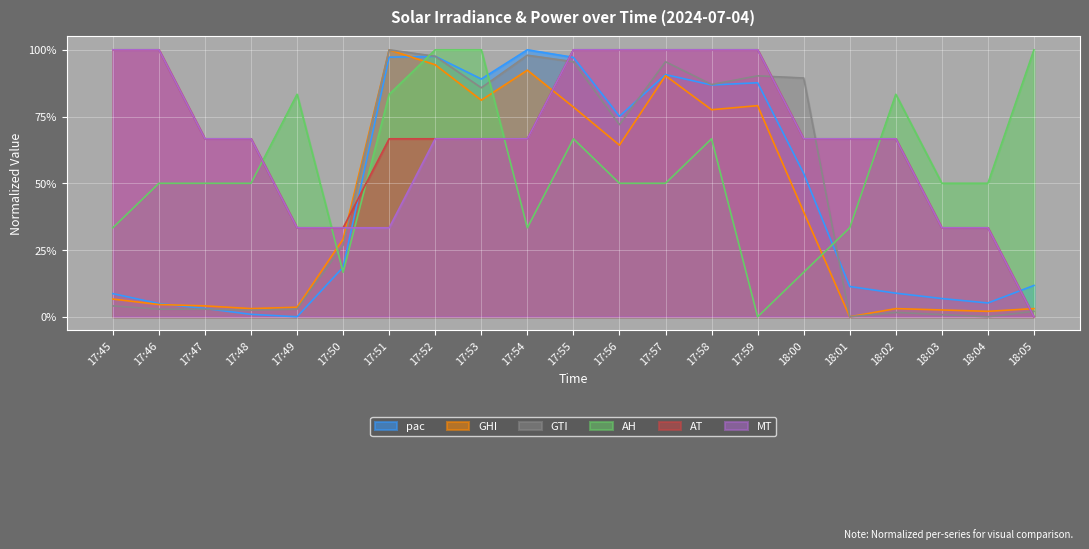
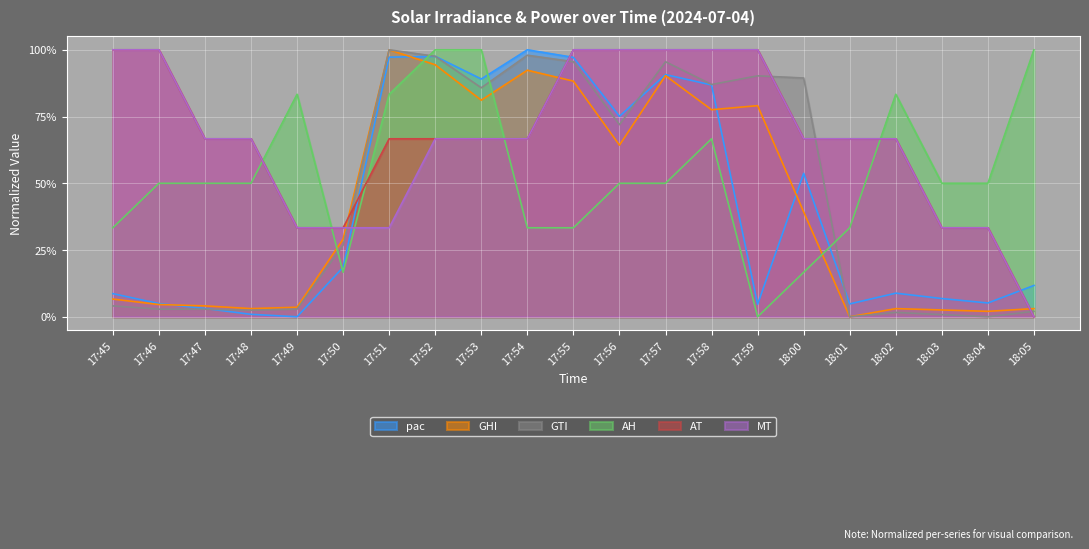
  {
    "pac": {
      "17:45": "9%",
      "17:48": "1%",
      "17:49": "0%",
      "17:50": "19%",
      "17:51": "97%",
      "17:53": "89%",
      "17:54": "100%",
      "17:55": "97%",
      "17:56": "75%",
-     "17:59": "88%",
+     "17:59": "5%",
      "18:00": "54%",
-     "18:01": "11%",
+     "18:01": "5%",
      "18:02": "9%",
      "18:03": "7%",
      "18:04": "5%",
      "18:05": "12%"
    },
    "GHI": {
      "17:45": "7%",
      "17:47": "4%",
      "17:50": "29%",
      "17:52": "94%",
      "17:53": "81%",
      "17:54": "92%",
-     "17:55": "79%",
+     "17:55": "88%",
      "17:56": "64%",
      "17:58": "78%",
      "17:59": "79%",
      "18:00": "39%",
      "18:02": "3%",
      "18:03": "3%",
      "18:04": "2%",
      "18:05": "3%"
    },
    "GTI": {
      "17:45": "4%",
      "17:46": "3%",
      "17:50": "27%",
      "17:53": "86%",
      "17:54": "98%",
      "17:55": "96%",
      "17:56": "72%",
      "17:57": "96%",
      "17:59": "90%",
      "18:00": "89%",
      "18:02": "2%",
      "18:03": "1%",
      "18:04": "0%",
      "18:05": "2%"
    },
    "AH": {
      "17:45": "33%",
      "17:46": "50%",
      "17:47": "50%",
      "17:48": "50%",
      "17:49": "83%",
      "17:50": "17%",
      "17:51": "83%",
      "17:52": "100%",
      "17:53": "100%",
      "17:54": "33%",
-     "17:55": "67%",
+     "17:55": "33%",
      "17:56": "50%",
      "17:57": "50%",
      "17:58": "67%",
      "17:59": "0%",
      "18:00": "17%",
      "18:01": "33%",
      "18:02": "83%",
      "18:03": "50%",
      "18:04": "50%",
      "18:05": "100%"
    },
    "AT": {
      "17:51": "67%"
    },
    "MT": {
      "17:51": "33%"
    }
  }
